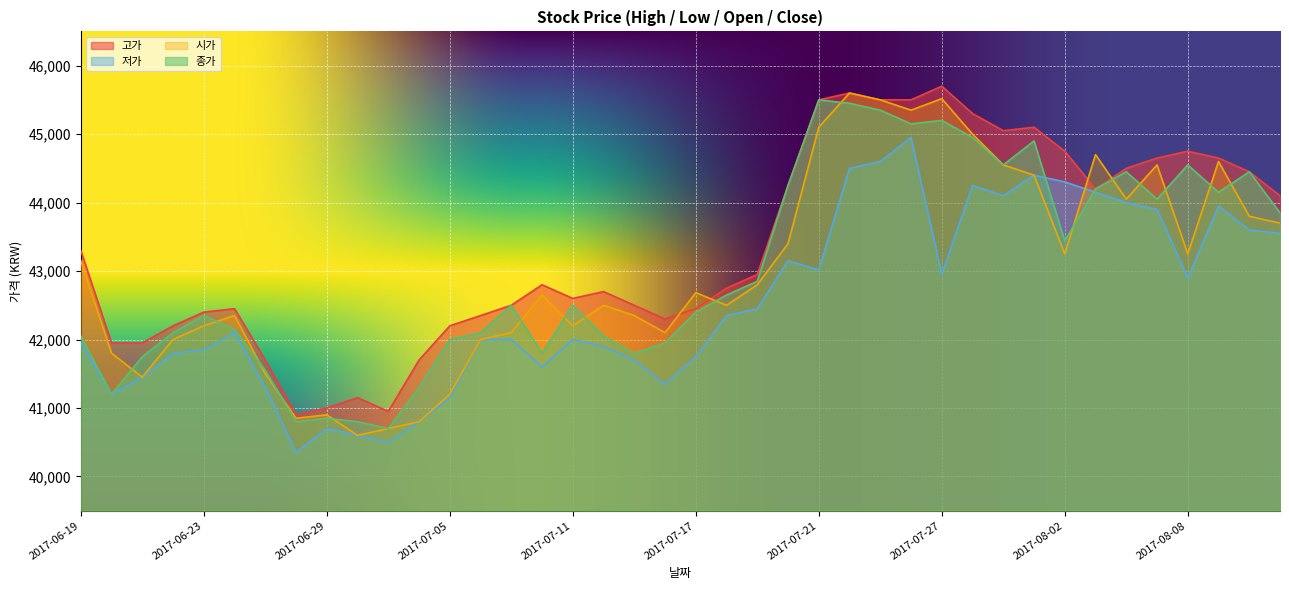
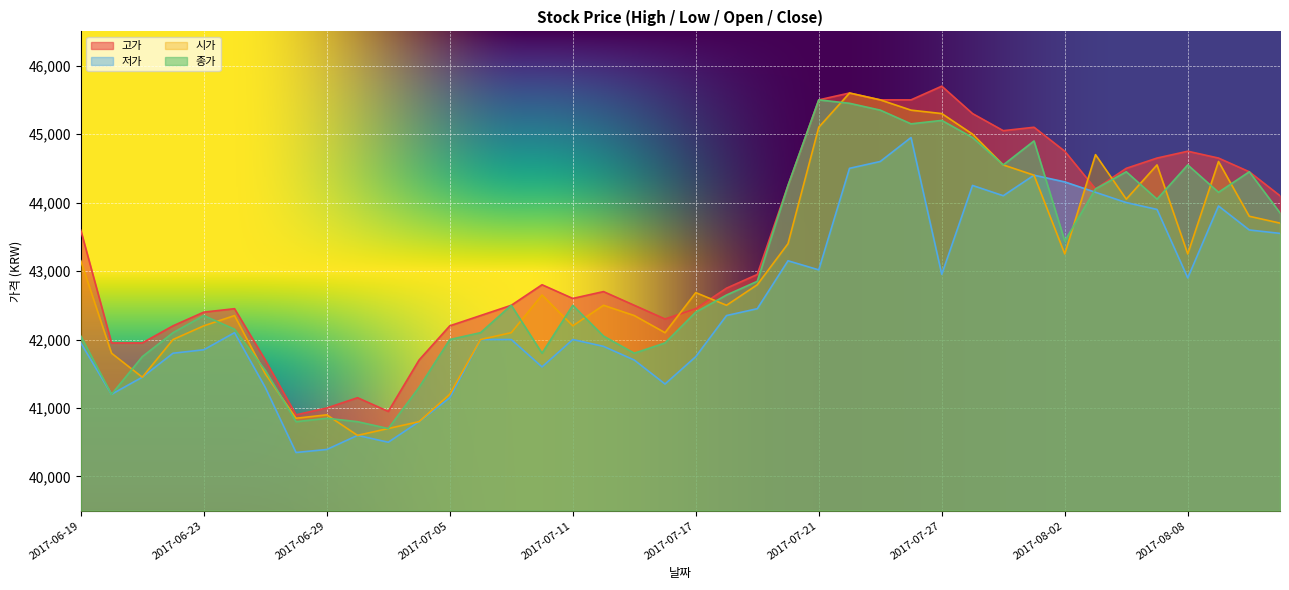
  {
    "고가": {
-     "2017-06-19": "43,300",
+     "2017-06-19": "43,600",
      "2017-06-23": "42,400",
      "2017-06-29": "41,000",
      "2017-07-05": "42,200",
      "2017-07-11": "42,600",
      "2017-07-17": "42,500",
      "2017-07-27": "45,700",
      "2017-08-02": "44,800",
      "2017-08-08": "44,800"
    },
    "저가": {
      "2017-06-19": "42,000",
      "2017-06-23": "41,900",
-     "2017-06-29": "40,700",
+     "2017-06-29": "40,400",
      "2017-07-05": "41,200",
      "2017-07-11": "42,000",
      "2017-07-17": "41,800",
      "2017-07-21": "43,000",
      "2017-07-27": "43,000",
      "2017-08-02": "44,300",
      "2017-08-08": "42,900"
    },
    "시가": {
      "2017-06-19": "43,200",
      "2017-06-23": "42,200",
      "2017-06-29": "40,900",
      "2017-07-05": "41,200",
      "2017-07-11": "42,200",
      "2017-07-17": "42,700",
      "2017-07-21": "45,100",
-     "2017-07-27": "45,500",
+     "2017-07-27": "45,300",
      "2017-08-02": "43,300",
      "2017-08-08": "43,300"
    },
    "종가": {
      "2017-06-19": "42,100",
      "2017-06-23": "42,400",
      "2017-06-29": "40,900",
      "2017-07-05": "42,000",
      "2017-07-11": "42,500",
      "2017-07-17": "42,400",
      "2017-07-27": "45,200",
      "2017-08-02": "43,400",
      "2017-08-08": "44,600"
    }
  }
